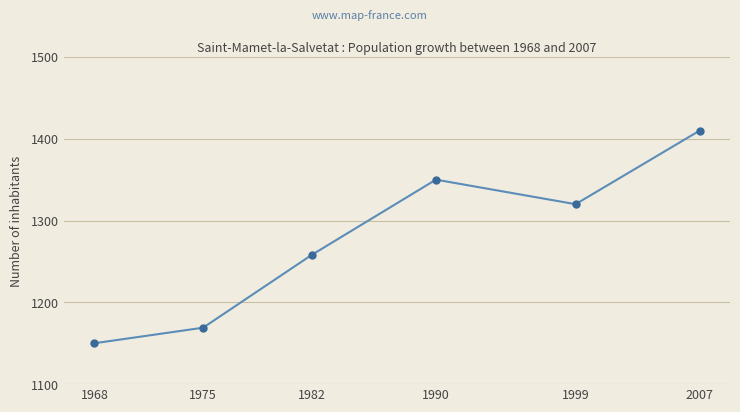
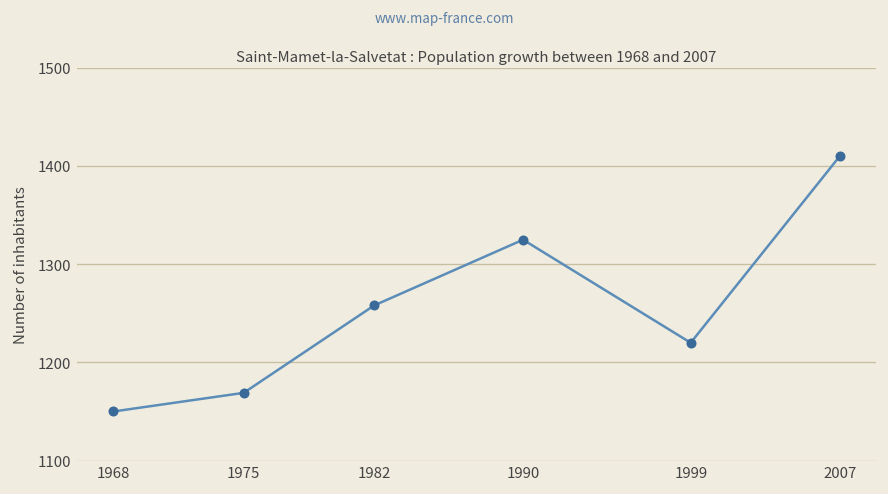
  {
    "1968": 1150,
    "1975": 1170,
    "1982": 1260,
-   "1990": 1350,
-   "1999": 1320,
+   "1990": 1330,
+   "1999": 1220,
    "2007": 1410
  }
